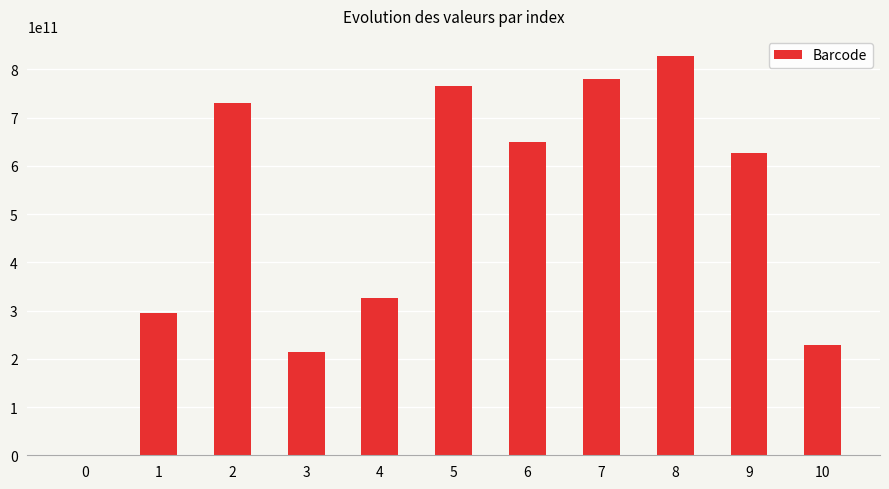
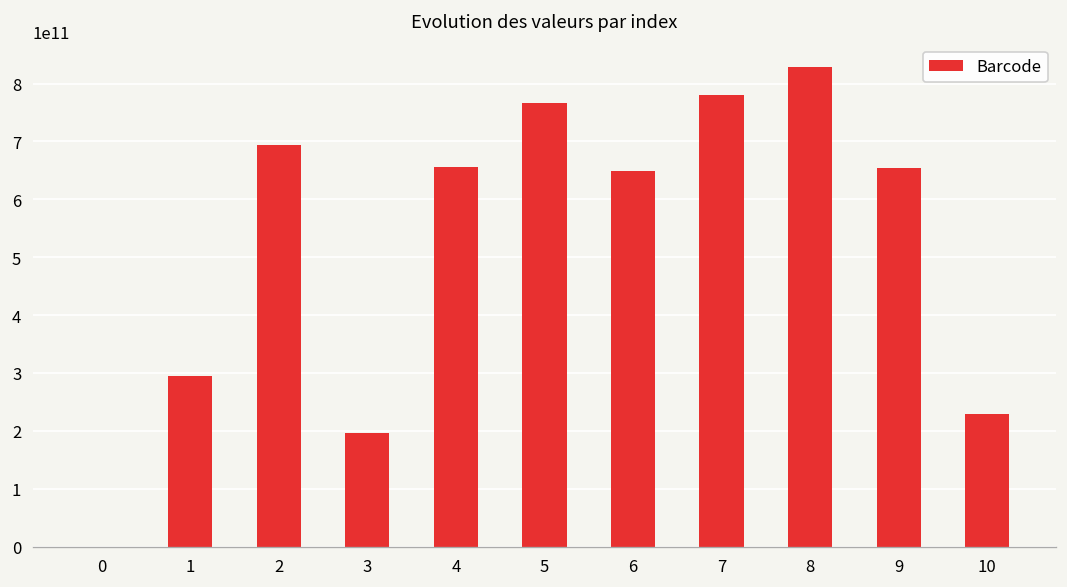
  {
    "1": 290000000000,
-   "2": 730000000000,
-   "3": 210000000000,
-   "4": 330000000000,
+   "2": 690000000000,
+   "3": 200000000000,
+   "4": 660000000000,
    "5": 770000000000,
    "6": 650000000000,
    "7": 780000000000,
    "8": 830000000000,
-   "9": 630000000000,
+   "9": 650000000000,
    "10": 230000000000
  }
